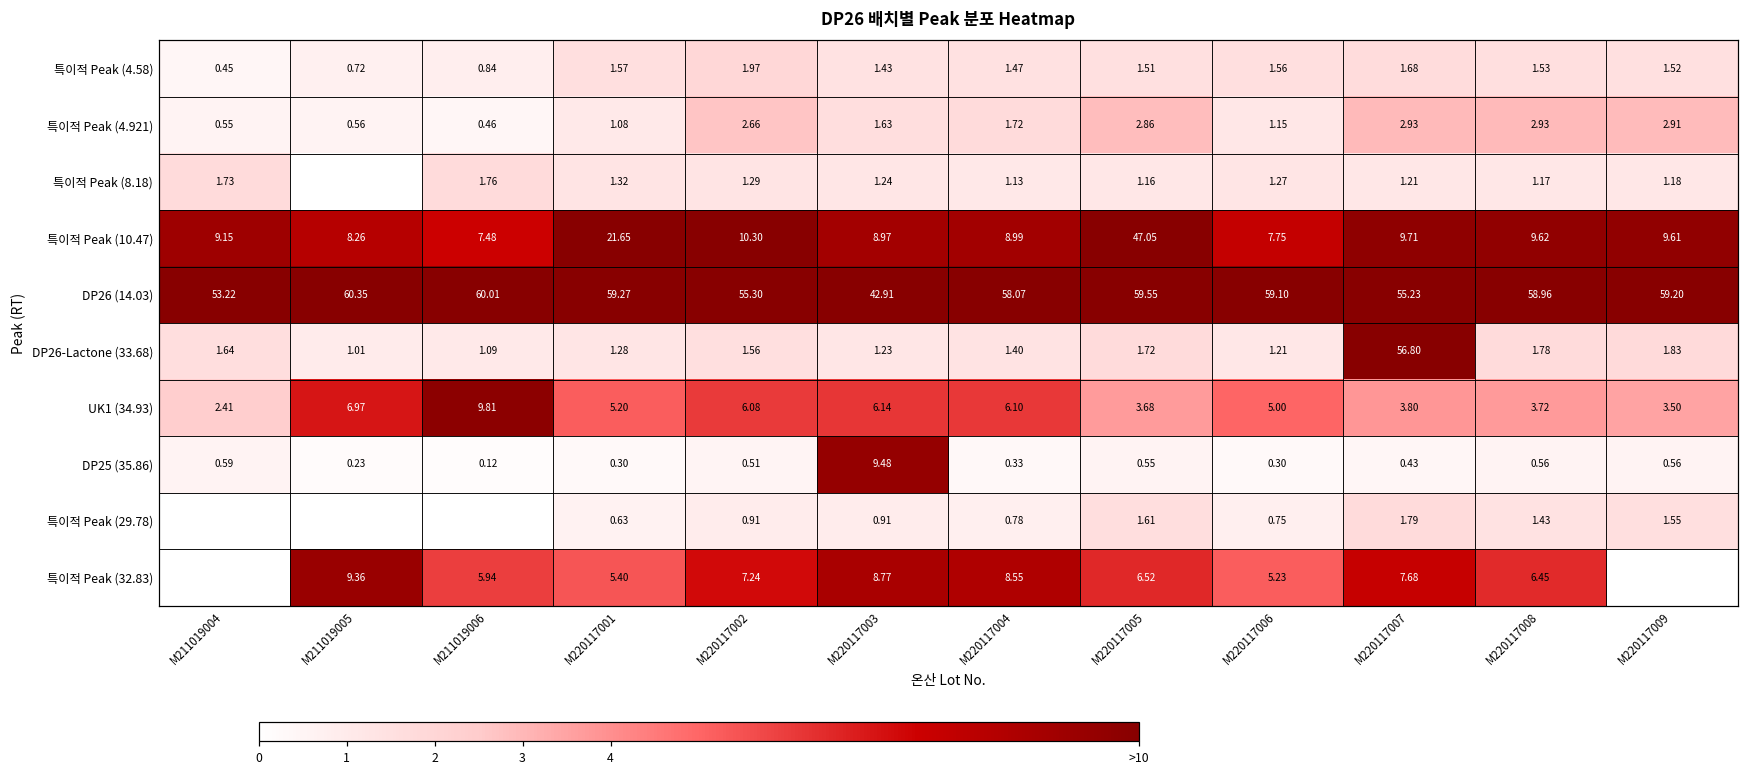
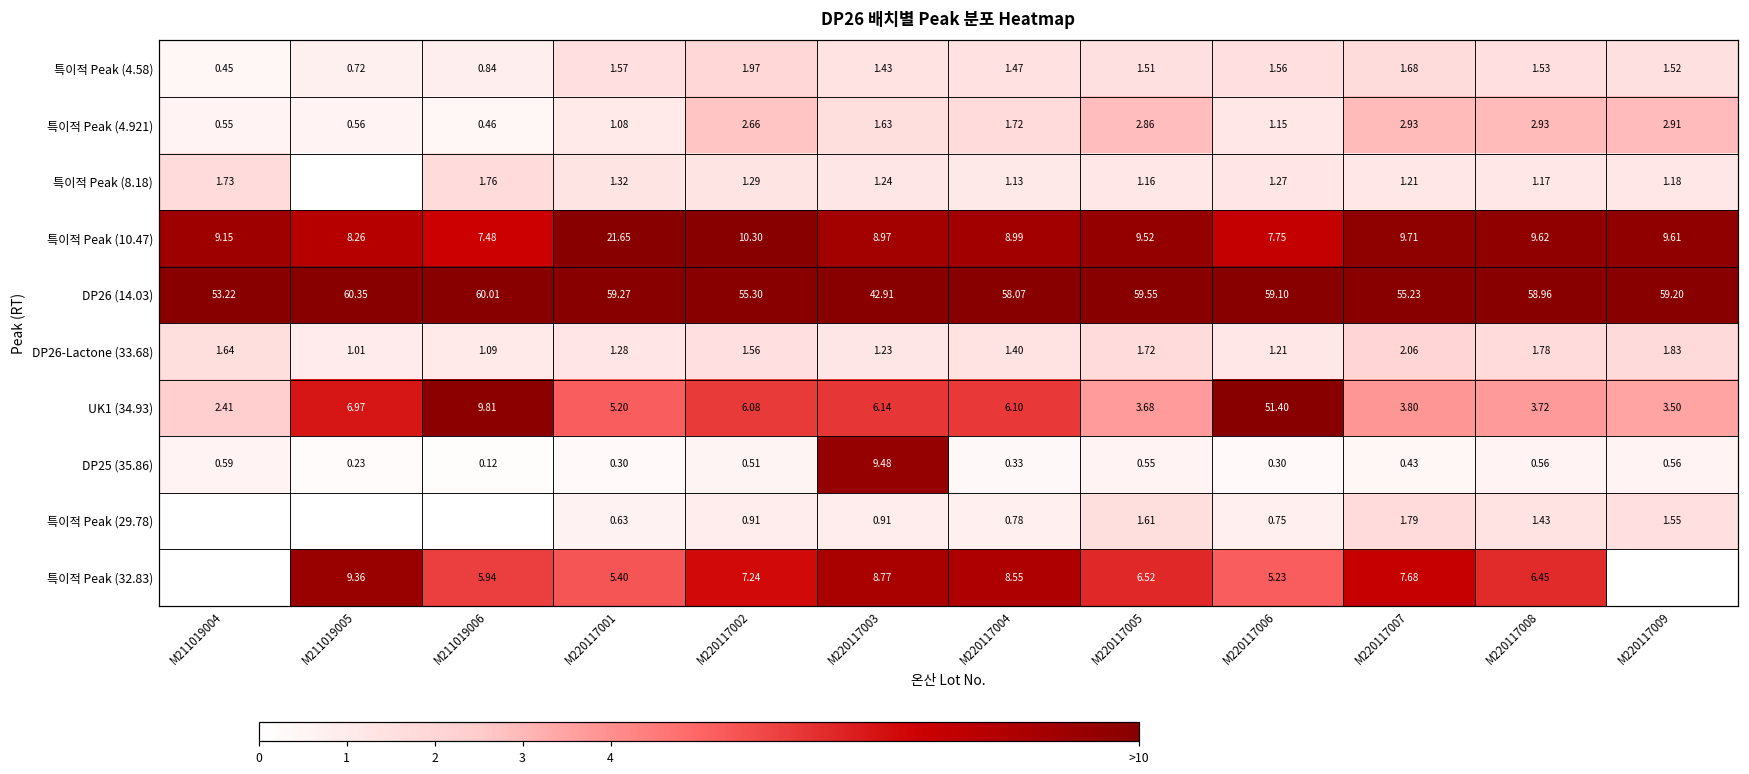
  {
    "특이적 Peak (4.58)": {
      "M211019004": 0.45,
      "M211019005": 0.72,
      "M211019006": 0.84,
      "M220117001": 1.57,
      "M220117002": 1.97,
      "M220117003": 1.43,
      "M220117004": 1.47,
      "M220117005": 1.51,
      "M220117006": 1.56,
      "M220117007": 1.68,
      "M220117008": 1.53,
      "M220117009": 1.52
    },
    "특이적 Peak (4.921)": {
      "M211019004": 0.55,
      "M211019005": 0.56,
      "M211019006": 0.46,
      "M220117001": 1.08,
      "M220117002": 2.66,
      "M220117003": 1.63,
      "M220117004": 1.72,
      "M220117005": 2.86,
      "M220117006": 1.15,
      "M220117007": 2.93,
      "M220117008": 2.93,
      "M220117009": 2.91
    },
    "특이적 Peak (8.18)": {
      "M211019004": 1.73,
      "M211019006": 1.76,
      "M220117001": 1.32,
      "M220117002": 1.29,
      "M220117003": 1.24,
      "M220117004": 1.13,
      "M220117005": 1.16,
      "M220117006": 1.27,
      "M220117007": 1.21,
      "M220117008": 1.17,
      "M220117009": 1.18
    },
    "특이적 Peak (10.47)": {
      "M211019004": 9.15,
      "M211019005": 8.26,
      "M211019006": 7.48,
      "M220117001": 21.65,
      "M220117002": 10.30,
      "M220117003": 8.97,
      "M220117004": 8.99,
-     "M220117005": 47.05,
+     "M220117005": 9.52,
      "M220117006": 7.75,
      "M220117007": 9.71,
      "M220117008": 9.62,
      "M220117009": 9.61
    },
    "DP26 (14.03)": {
      "M211019004": 53.22,
      "M211019005": 60.35,
      "M211019006": 60.01,
      "M220117001": 59.27,
      "M220117002": 55.30,
      "M220117003": 42.91,
      "M220117004": 58.07,
      "M220117005": 59.55,
      "M220117006": 59.10,
      "M220117007": 55.23,
      "M220117008": 58.96,
      "M220117009": 59.20
    },
    "DP26-Lactone (33.68)": {
      "M211019004": 1.64,
      "M211019005": 1.01,
      "M211019006": 1.09,
      "M220117001": 1.28,
      "M220117002": 1.56,
      "M220117003": 1.23,
      "M220117004": 1.40,
      "M220117005": 1.72,
      "M220117006": 1.21,
-     "M220117007": 56.80,
+     "M220117007": 2.06,
      "M220117008": 1.78,
      "M220117009": 1.83
    },
    "UK1 (34.93)": {
      "M211019004": 2.41,
      "M211019005": 6.97,
      "M211019006": 9.81,
      "M220117001": 5.20,
      "M220117002": 6.08,
      "M220117003": 6.14,
      "M220117004": 6.10,
      "M220117005": 3.68,
-     "M220117006": 5.00,
+     "M220117006": 51.40,
      "M220117007": 3.80,
      "M220117008": 3.72,
      "M220117009": 3.50
    },
    "DP25 (35.86)": {
      "M211019004": 0.59,
      "M211019005": 0.23,
      "M211019006": 0.12,
      "M220117001": 0.30,
      "M220117002": 0.51,
      "M220117003": 9.48,
      "M220117004": 0.33,
      "M220117005": 0.55,
      "M220117006": 0.30,
      "M220117007": 0.43,
      "M220117008": 0.56,
      "M220117009": 0.56
    },
    "특이적 Peak (29.78)": {
      "M220117001": 0.63,
      "M220117002": 0.91,
      "M220117003": 0.91,
      "M220117004": 0.78,
      "M220117005": 1.61,
      "M220117006": 0.75,
      "M220117007": 1.79,
      "M220117008": 1.43,
      "M220117009": 1.55
    },
    "특이적 Peak (32.83)": {
      "M211019005": 9.36,
      "M211019006": 5.94,
      "M220117001": 5.40,
      "M220117002": 7.24,
      "M220117003": 8.77,
      "M220117004": 8.55,
      "M220117005": 6.52,
      "M220117006": 5.23,
      "M220117007": 7.68,
      "M220117008": 6.45
    }
  }
